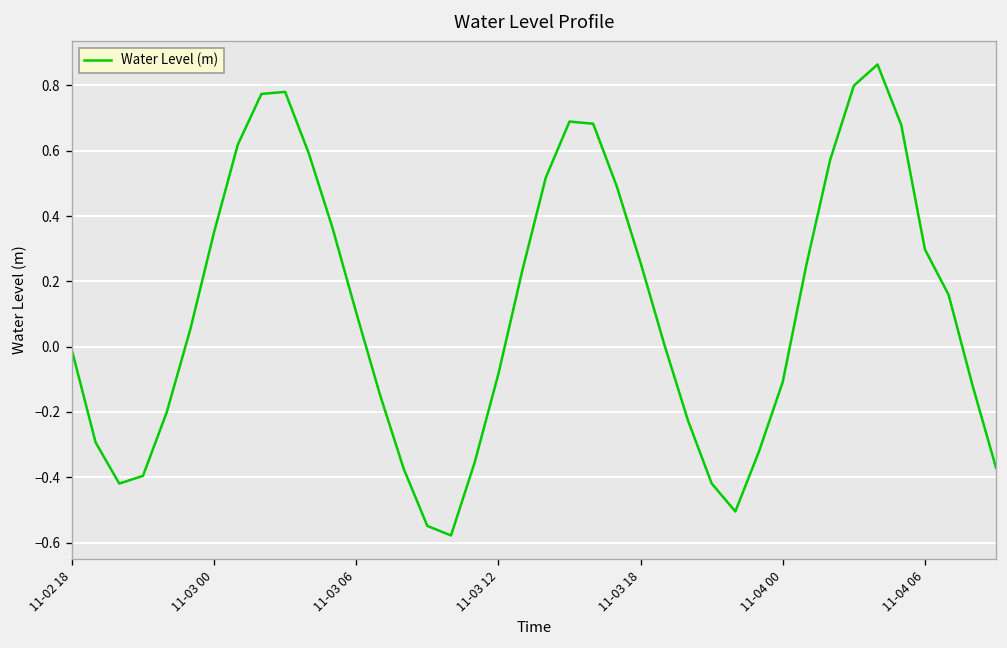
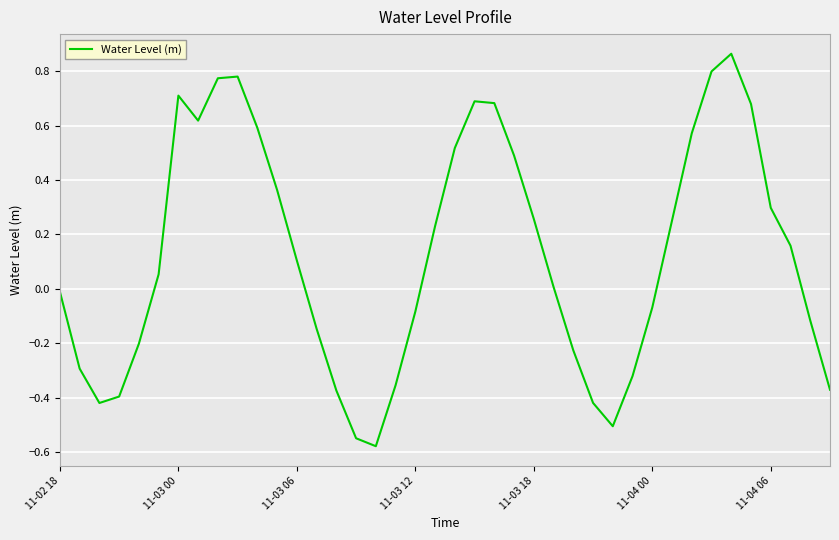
  {
    "11-02 18": -0.01,
-   "11-03 00": 0.35,
+   "11-03 00": 0.71,
    "11-03 06": 0.10,
    "11-03 12": -0.08,
    "11-03 18": 0.26,
-   "11-04 00": -0.11,
+   "11-04 00": -0.07,
    "11-04 06": 0.30
  }
